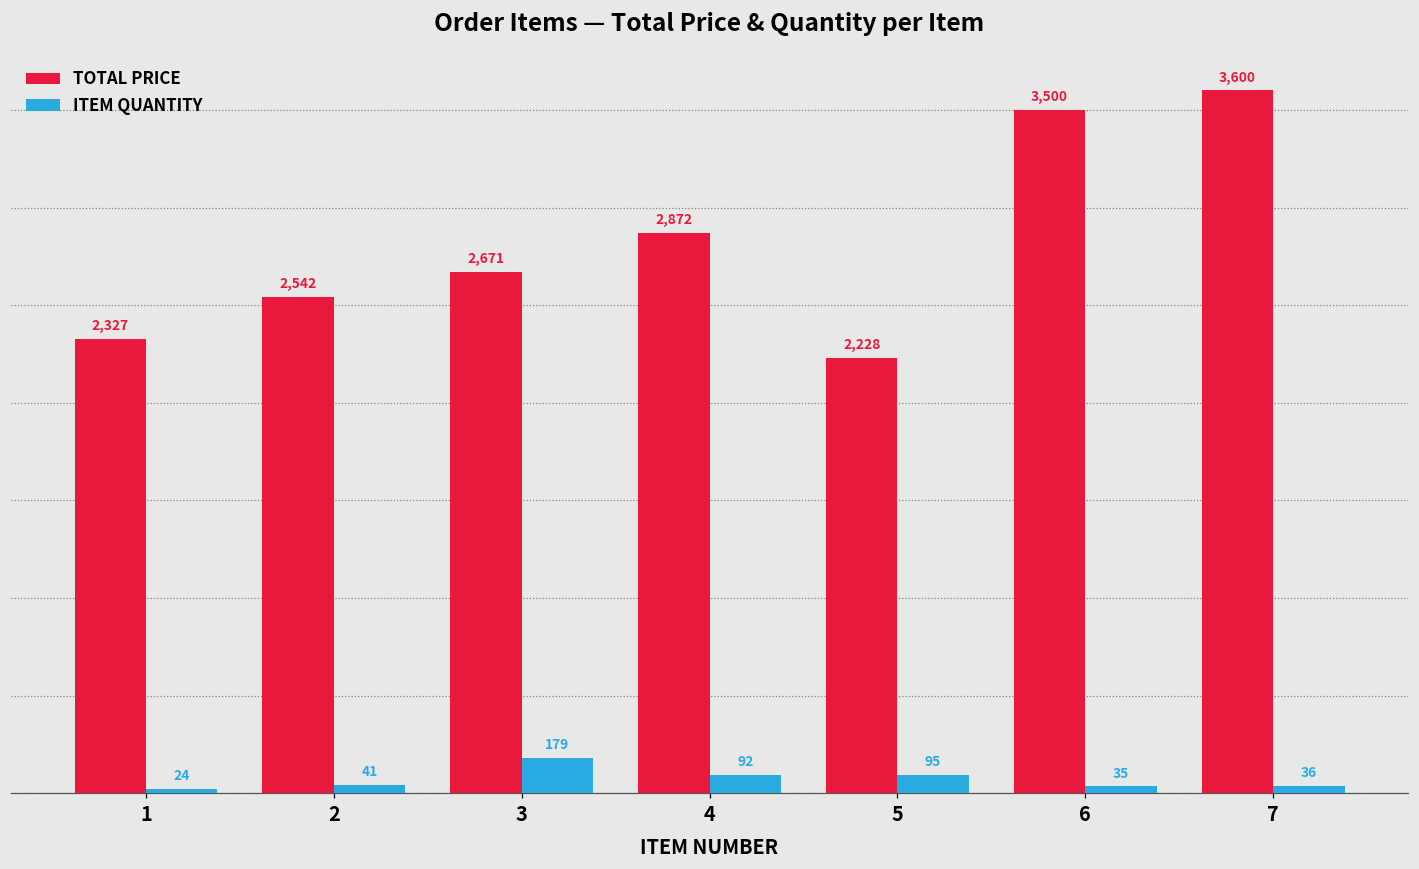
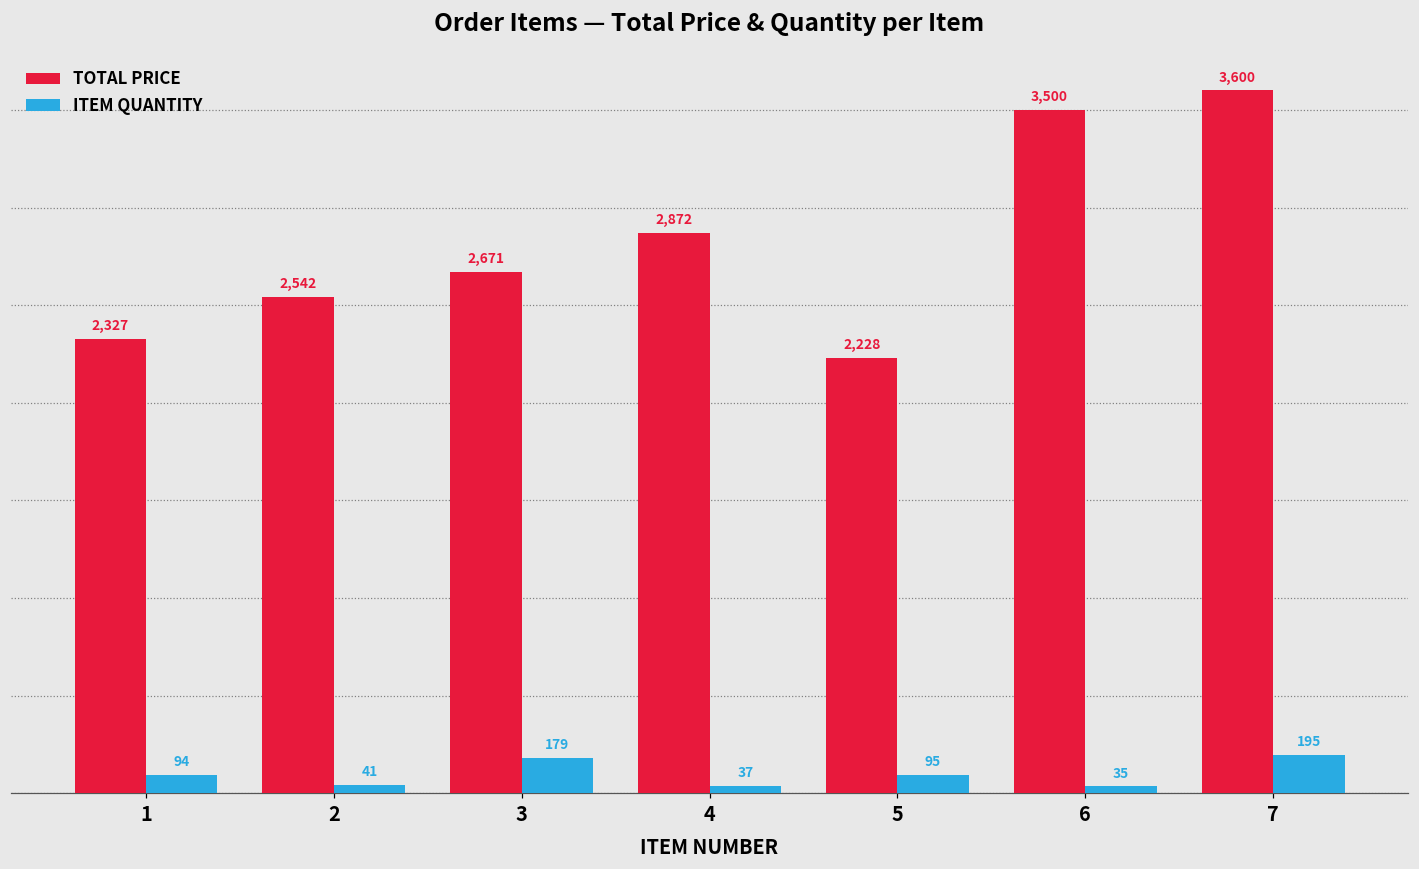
  {
    "TOTAL PRICE": {
      "1": "2,327",
      "2": "2,542",
      "3": "2,671",
      "4": "2,872",
      "5": "2,228",
      "6": "3,500",
      "7": "3,600"
    },
    "ITEM QUANTITY": {
-     "1": "24",
+     "1": "94",
      "2": "41",
      "3": "179",
-     "4": "92",
+     "4": "37",
      "5": "95",
      "6": "35",
-     "7": "36"
+     "7": "195"
    }
  }
